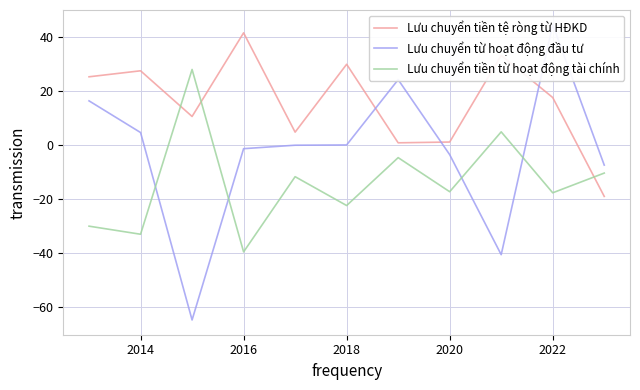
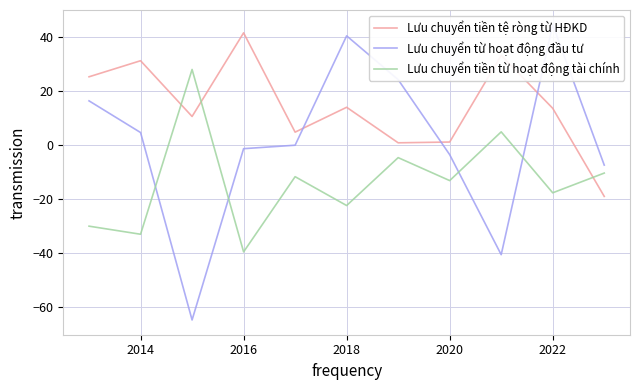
  {
    "Lưu chuyển tiền tệ ròng từ HĐKD": {
-     "2014": 28,
+     "2014": 31,
      "2016": 42,
-     "2018": 30,
+     "2018": 14,
      "2020": 1,
-     "2022": 18
+     "2022": 14
    },
    "Lưu chuyển từ hoạt động đầu tư": {
      "2014": 5,
      "2016": -1,
-     "2018": 0,
+     "2018": 41,
      "2020": -3
    },
    "Lưu chuyển tiền từ hoạt động tài chính": {
      "2014": -33,
      "2016": -40,
      "2018": -22,
-     "2020": -17,
+     "2020": -13,
      "2022": -18
    }
  }
